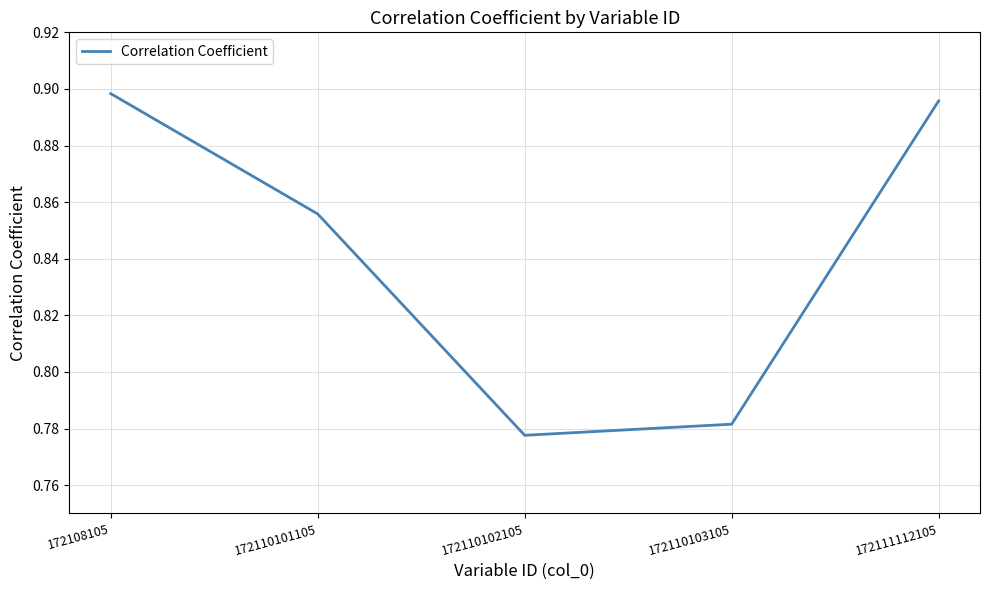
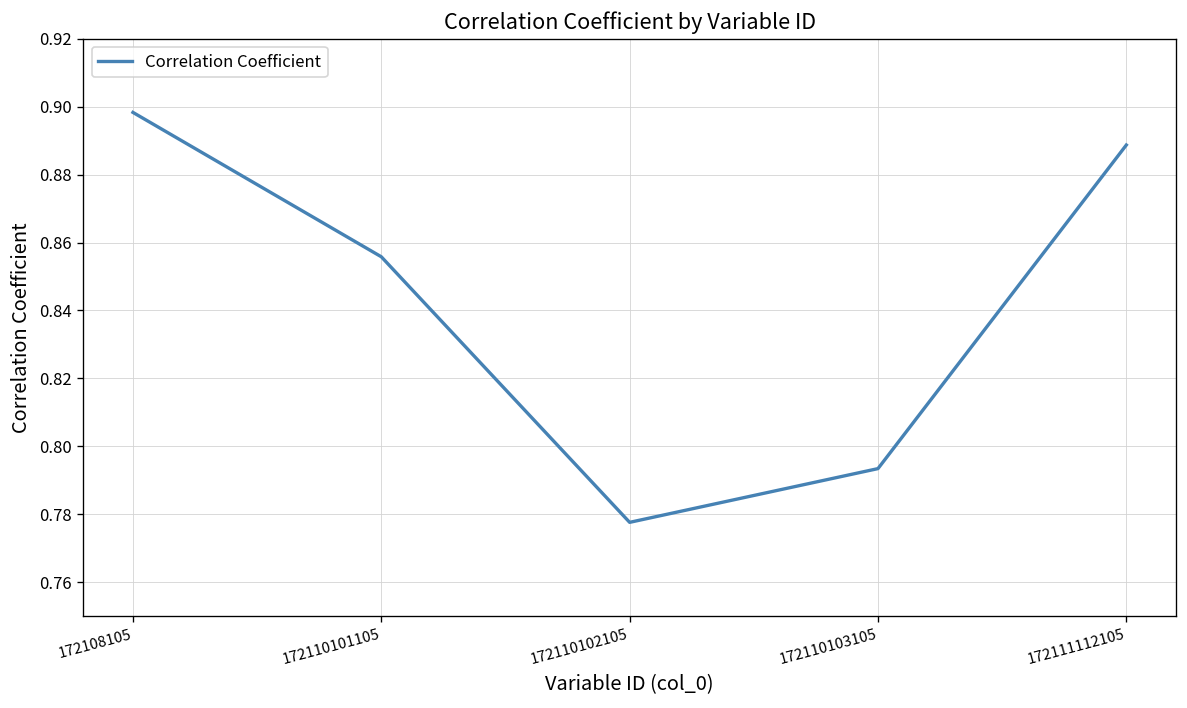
  {
    "172108105": 0.898,
    "172110101105": 0.856,
    "172110102105": 0.778,
-   "172110103105": 0.782,
-   "172111112105": 0.896
+   "172110103105": 0.793,
+   "172111112105": 0.889
  }
